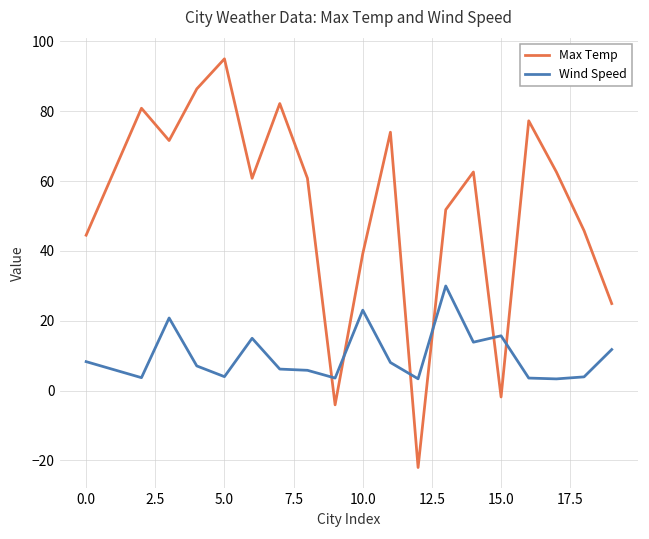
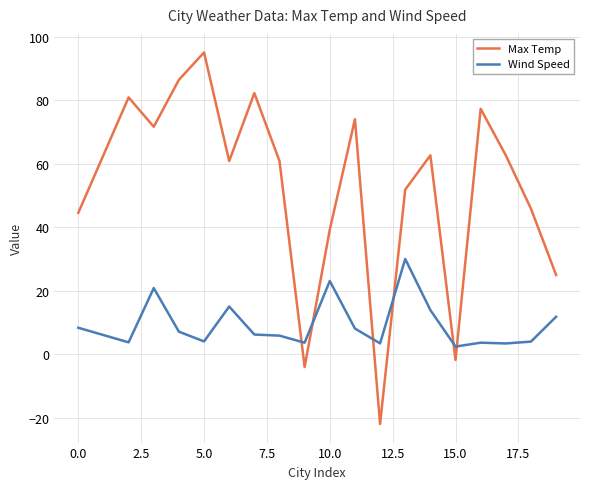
  {
    "Max Temp": {
      "0.0": 45,
      "5.0": 95,
      "10.0": 39,
      "15.0": -2
    },
    "Wind Speed": {
      "0.0": 8,
      "5.0": 4,
      "10.0": 23,
-     "15.0": 16
+     "15.0": 2
    }
  }
